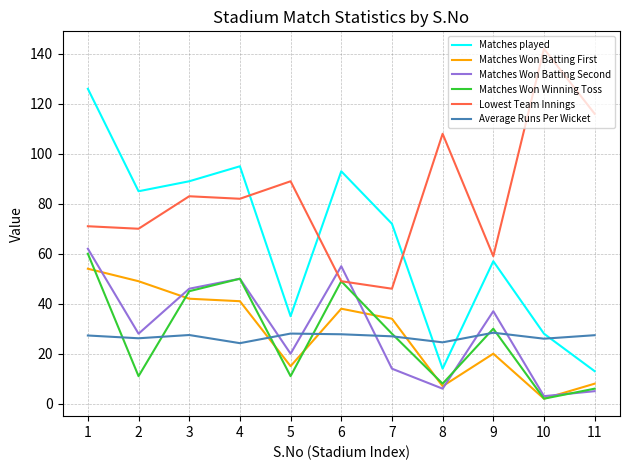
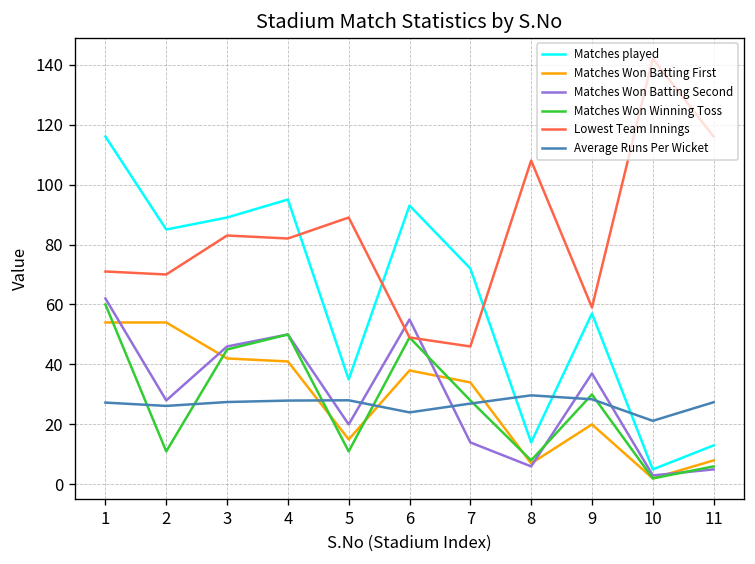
  {
    "Matches played": {
-     "1": 126,
+     "1": 116,
      "2": 85,
      "3": 89,
      "4": 95,
      "5": 35,
      "6": 93,
      "7": 72,
      "8": 14,
      "9": 57,
-     "10": 28,
+     "10": 5,
      "11": 13
    },
    "Matches Won Batting First": {
      "1": 54,
-     "2": 49,
+     "2": 54,
      "3": 42,
      "4": 41,
      "5": 15,
      "6": 38,
      "7": 34,
      "9": 20,
      "11": 8
    },
    "Matches Won Batting Second": {
      "1": 62,
      "2": 28,
      "5": 20,
      "6": 55,
      "7": 14,
      "9": 37
    },
    "Matches Won Winning Toss": {
      "1": 60,
      "2": 11,
      "5": 11,
      "7": 28,
      "9": 30
    },
    "Lowest Team Innings": {
      "1": 71,
      "2": 70,
      "3": 83,
      "4": 82,
      "5": 89,
      "7": 46,
      "8": 108,
      "9": 59
    },
    "Average Runs Per Wicket": {
      "1": 27,
      "2": 26,
      "3": 27,
-     "4": 24,
+     "4": 28,
      "5": 28,
-     "6": 28,
+     "6": 24,
      "7": 27,
-     "8": 25,
+     "8": 30,
      "9": 28,
-     "10": 26,
+     "10": 21,
      "11": 27
    }
  }
